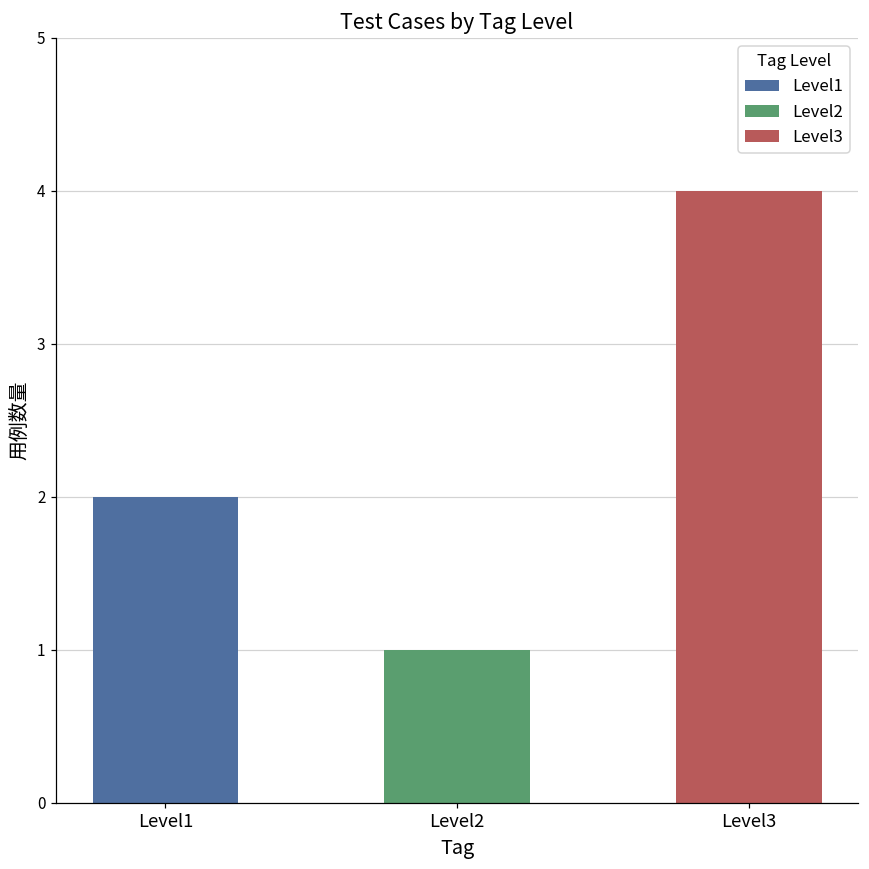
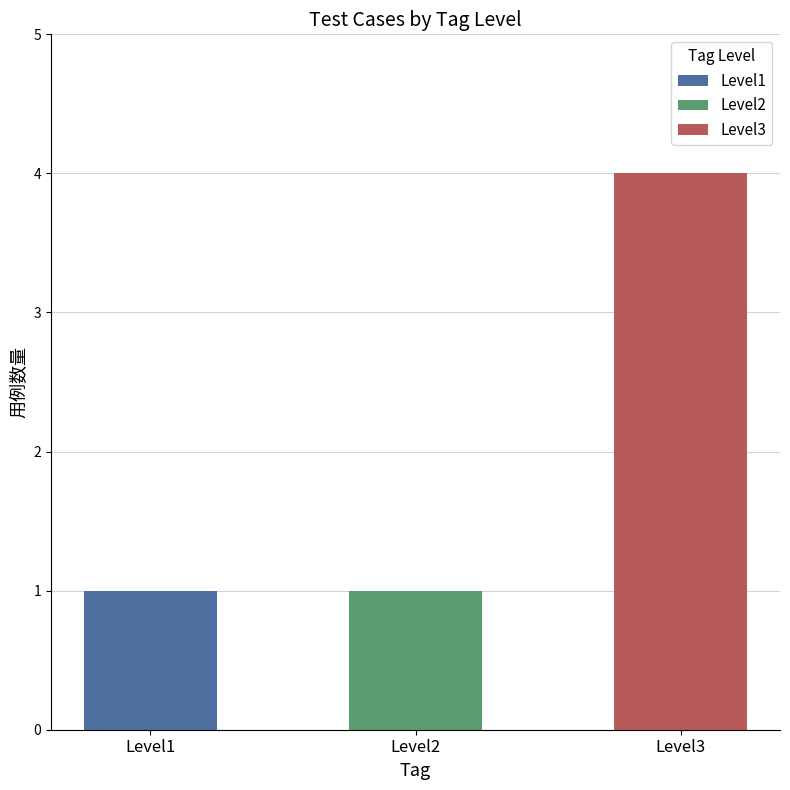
  {
-   "Level1": 2,
+   "Level1": 1,
    "Level2": 1,
    "Level3": 4
  }
